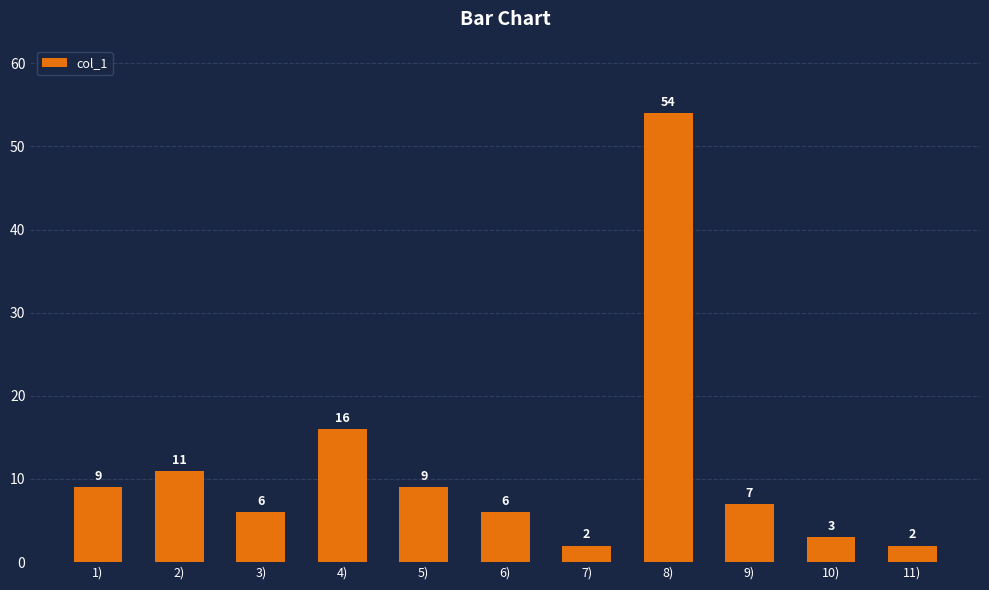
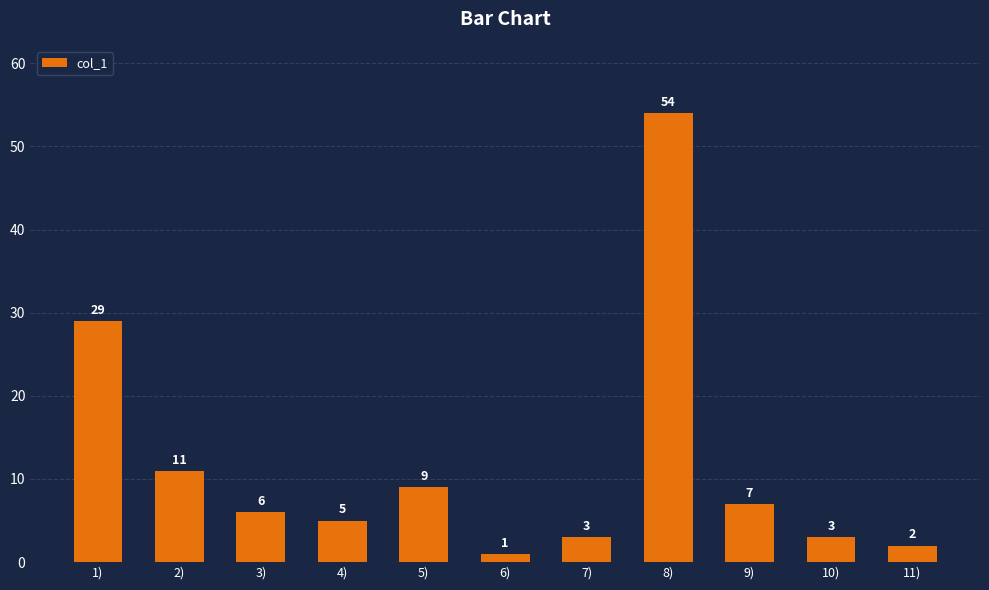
  {
-   "1)": 9,
+   "1)": 29,
    "2)": 11,
    "3)": 6,
-   "4)": 16,
+   "4)": 5,
    "5)": 9,
-   "6)": 6,
-   "7)": 2,
+   "6)": 1,
+   "7)": 3,
    "8)": 54,
    "9)": 7,
    "10)": 3,
    "11)": 2
  }
